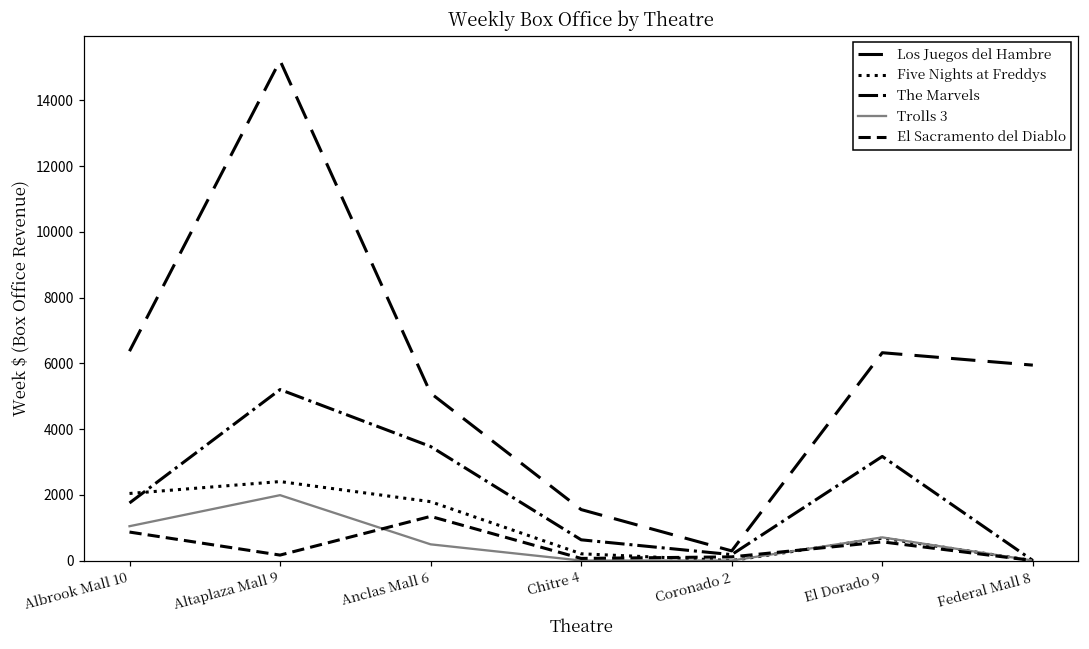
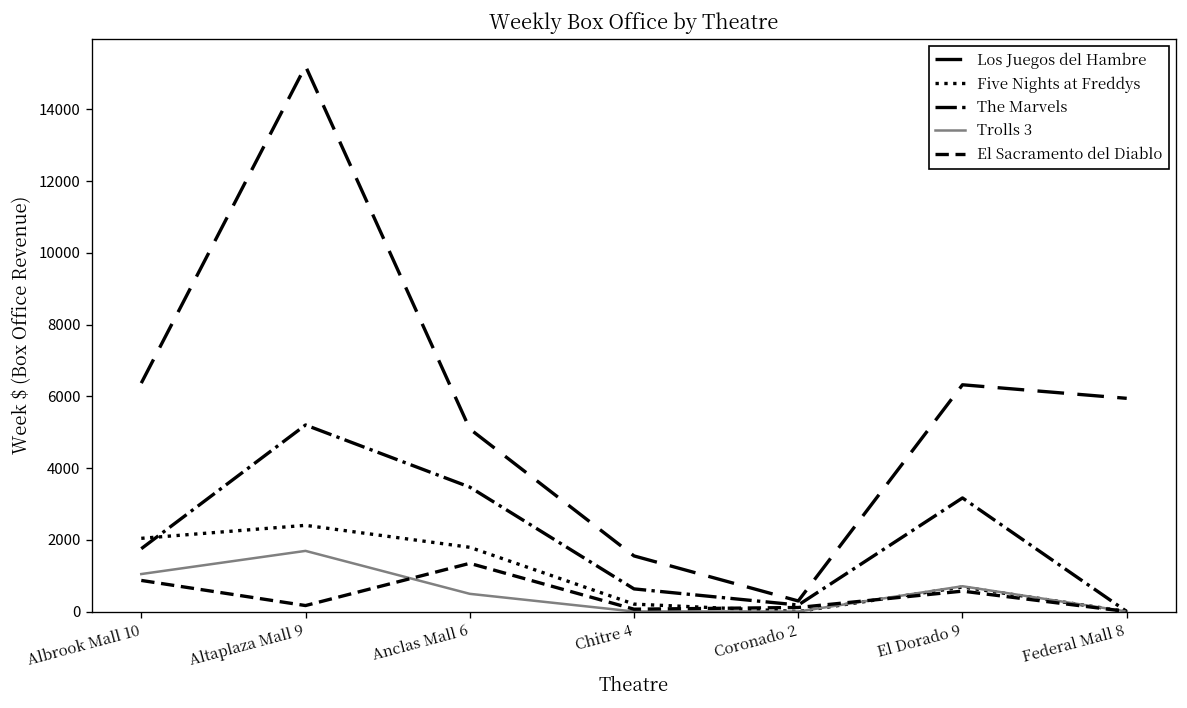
  {
    "Trolls 3": {
      "Albrook Mall 10": 1000,
-     "Altaplaza Mall 9": 2000,
+     "Altaplaza Mall 9": 1700,
      "Anclas Mall 6": 500
    }
  }
